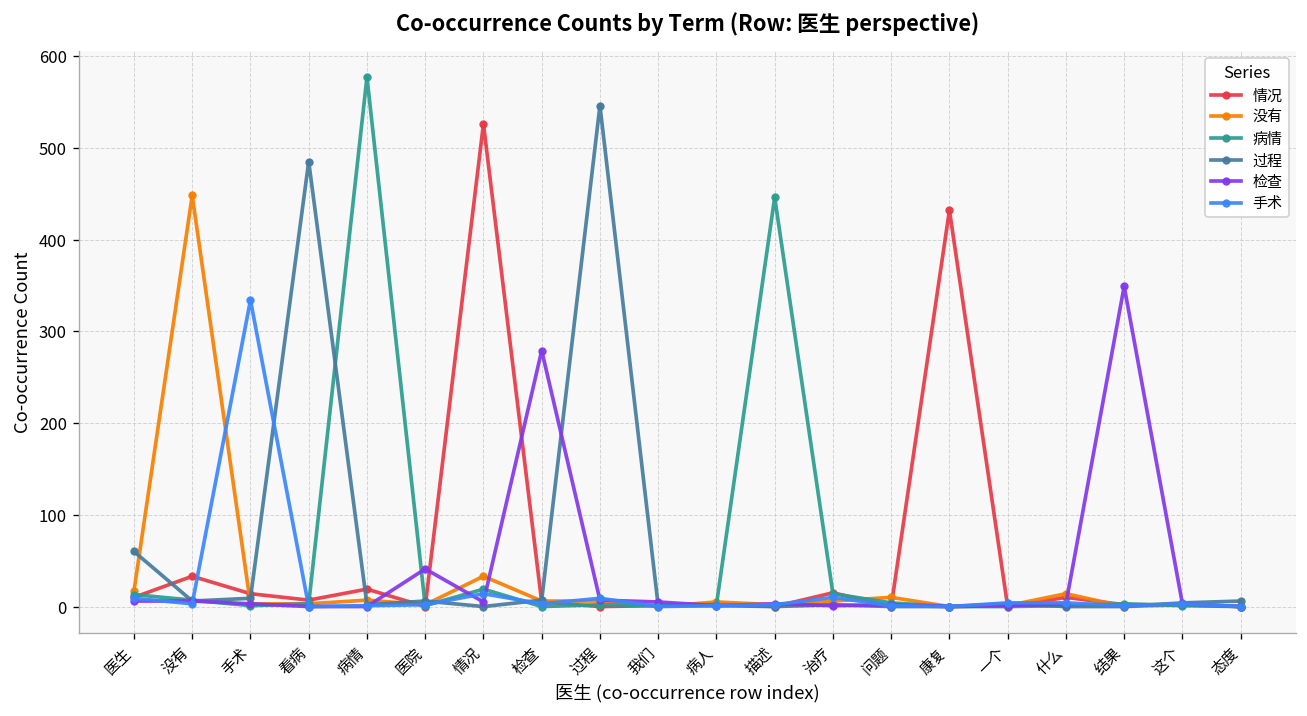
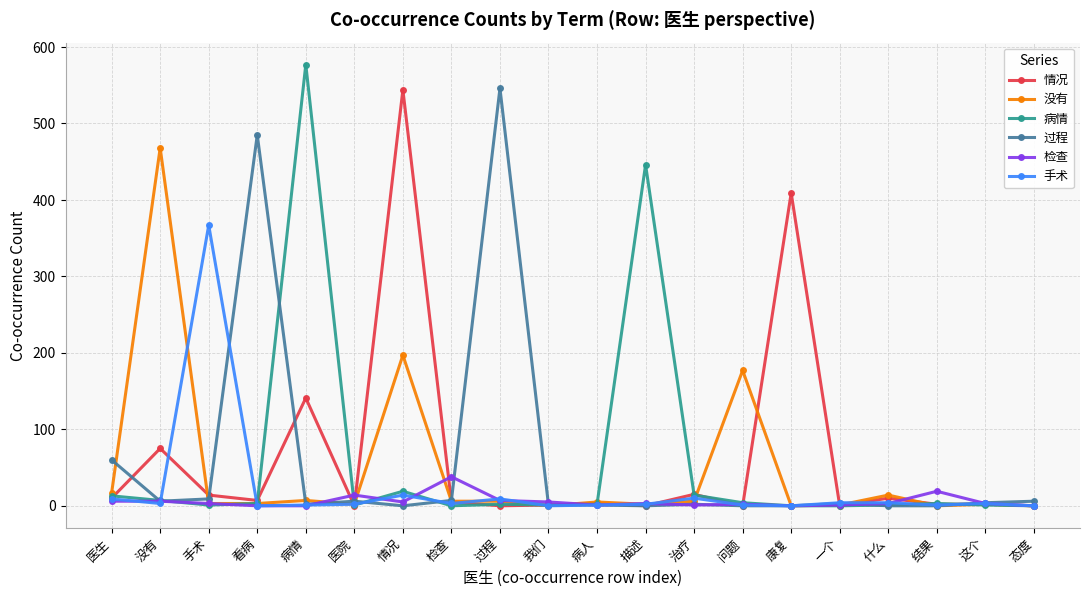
  {
    "情况": {
-     "没有": 30,
+     "没有": 80,
      "手术": 10,
      "看病": 10,
-     "病情": 20,
-     "情况": 530,
-     "康复": 430,
+     "病情": 140,
+     "情况": 540,
+     "康复": 410,
      "什么": 10
    },
    "没有": {
      "医生": 20,
-     "没有": 450,
+     "没有": 470,
      "病情": 10,
-     "情况": 30,
+     "情况": 200,
      "治疗": 10,
-     "问题": 10,
+     "问题": 180,
      "什么": 10
    },
    "检查": {
-     "医院": 40,
+     "医院": 10,
      "情况": 10,
-     "检查": 280,
+     "检查": 40,
      "我们": 10,
-     "结果": 350
+     "结果": 20
    },
    "手术": {
-     "手术": 330,
+     "手术": 370,
      "情况": 10,
      "治疗": 10
    }
  }
